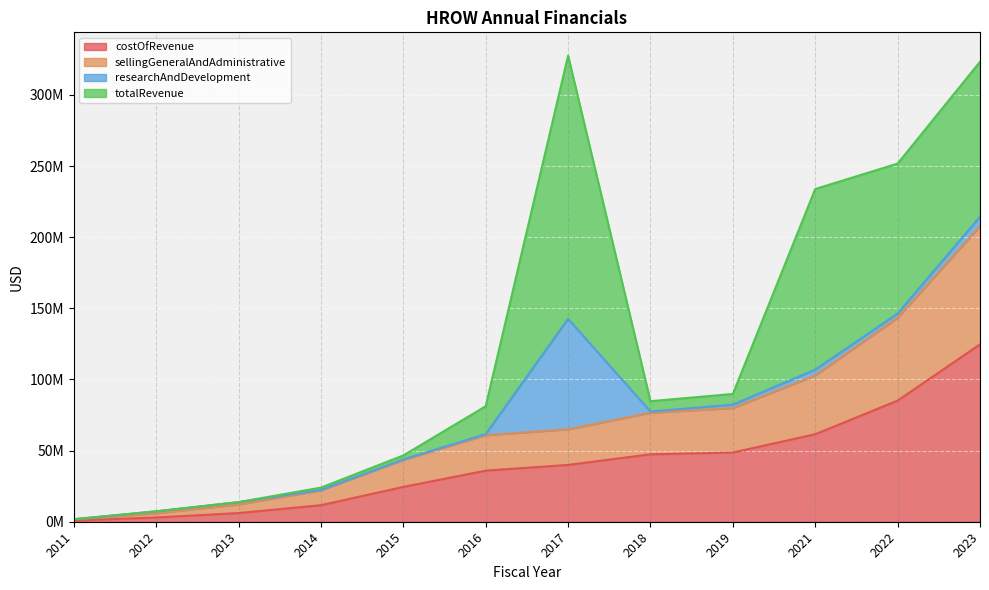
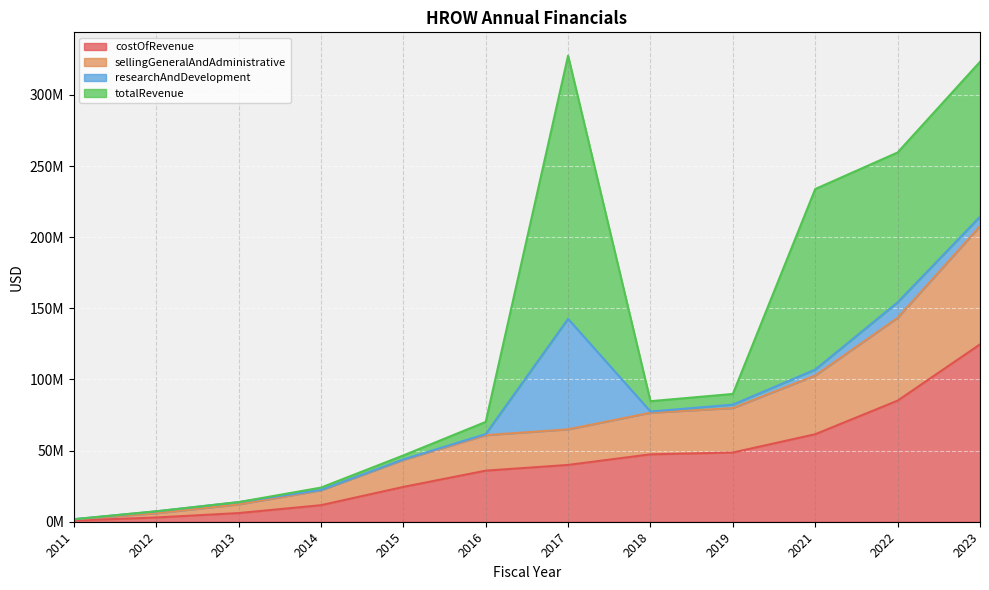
  {
    "researchAndDevelopment": {
      "2017": 78000000,
      "2019": 2000000,
      "2021": 4000000,
-     "2022": 3000000,
+     "2022": 11000000,
      "2023": 7000000
    },
    "totalRevenue": {
      "2015": 3000000,
-     "2016": 20000000,
+     "2016": 9000000,
      "2017": 185000000,
      "2018": 7000000,
      "2019": 8000000,
      "2021": 127000000,
      "2022": 105000000,
      "2023": 109000000
    }
  }
